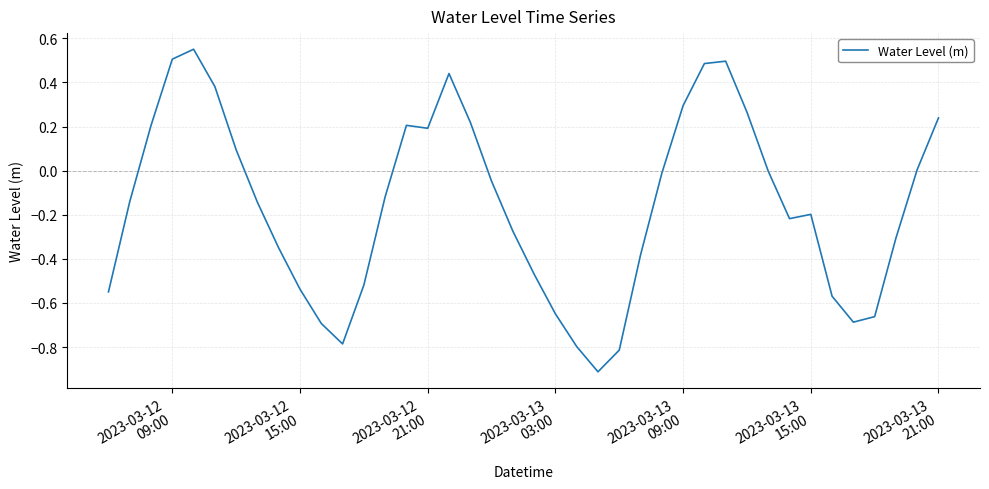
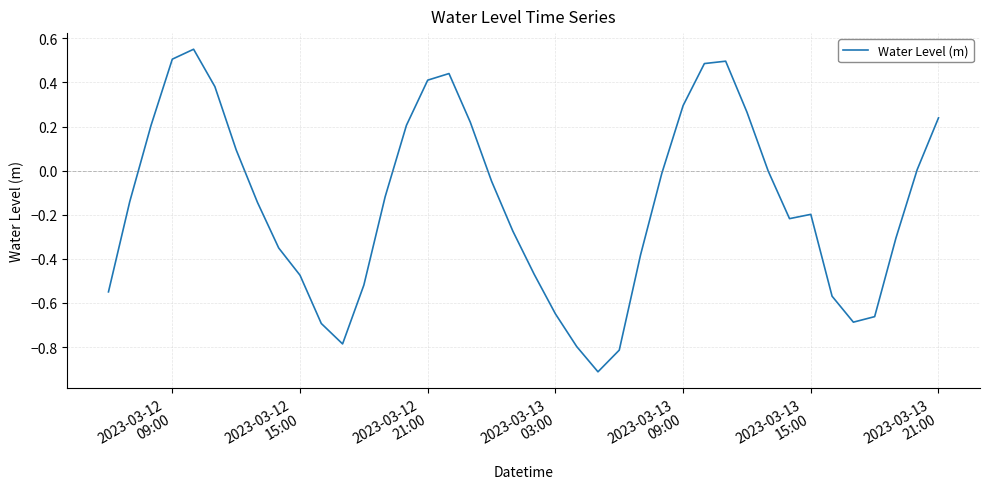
  {
    "2023-03-12 09:00": 0.51,
-   "2023-03-12 15:00": -0.54,
-   "2023-03-12 21:00": 0.19,
+   "2023-03-12 15:00": -0.47,
+   "2023-03-12 21:00": 0.41,
    "2023-03-13 03:00": -0.65,
    "2023-03-13 09:00": 0.29,
    "2023-03-13 15:00": -0.20,
    "2023-03-13 21:00": 0.24
  }
